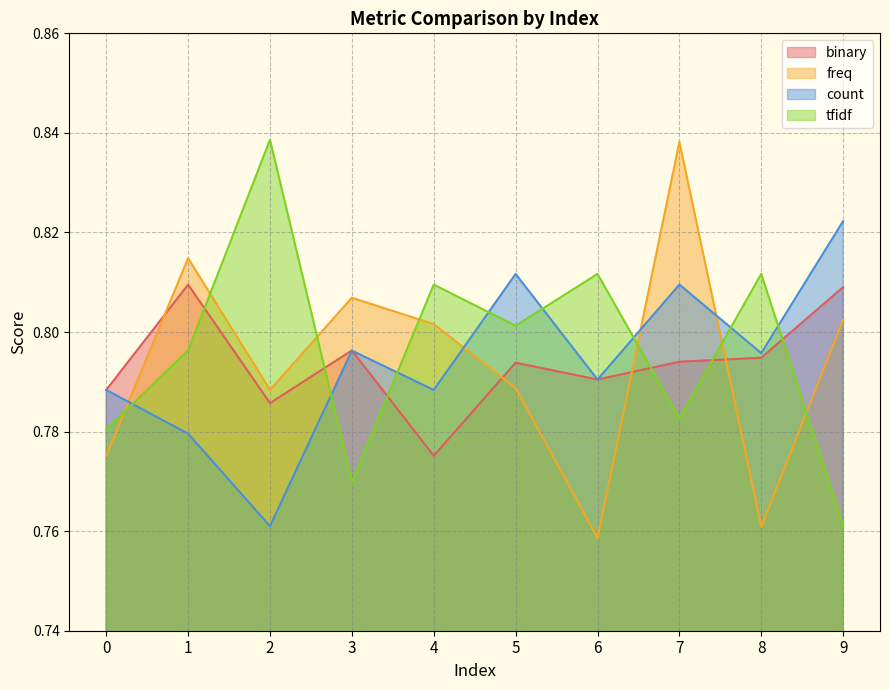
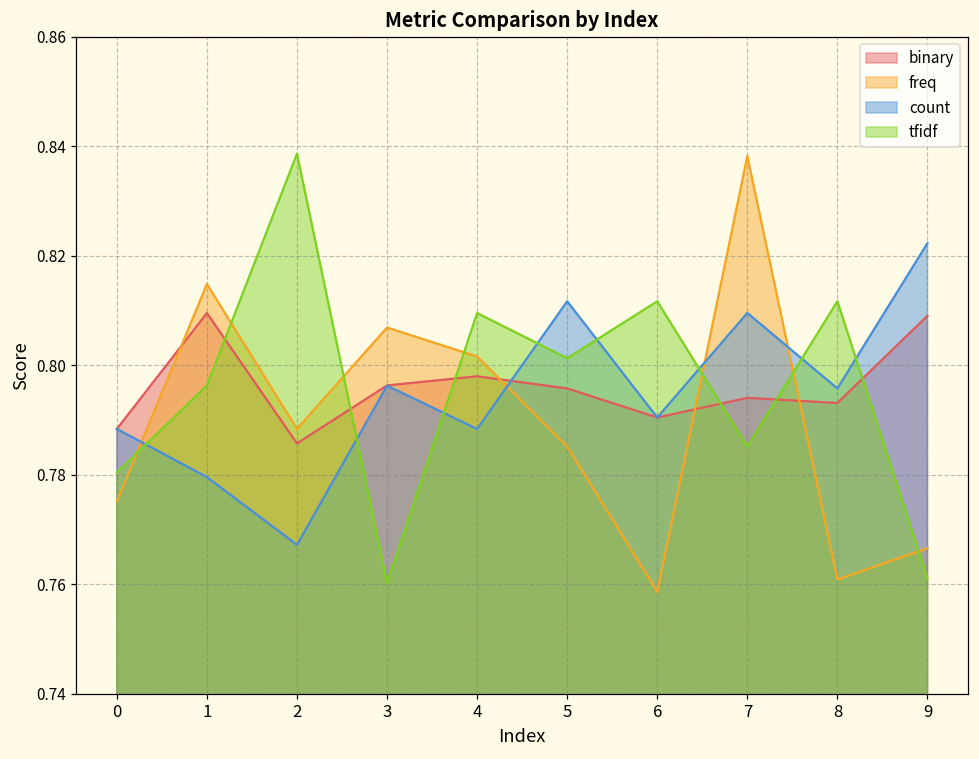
  {
    "binary": {
      "1": 0.810,
      "2": 0.786,
-     "4": 0.775,
-     "5": 0.794,
+     "4": 0.798,
+     "5": 0.796,
      "7": 0.794,
-     "8": 0.795,
+     "8": 0.793,
      "9": 0.809
    },
    "freq": {
      "0": 0.775,
      "1": 0.815,
      "2": 0.788,
      "3": 0.807,
      "4": 0.802,
-     "5": 0.789,
+     "5": 0.785,
      "6": 0.759,
      "7": 0.838,
      "8": 0.761,
-     "9": 0.803
+     "9": 0.767
    },
    "count": {
      "1": 0.780,
-     "2": 0.761,
+     "2": 0.767,
      "4": 0.788,
      "5": 0.812,
      "7": 0.810,
      "8": 0.796,
      "9": 0.822
    },
    "tfidf": {
      "0": 0.780,
      "1": 0.796,
      "2": 0.839,
-     "3": 0.770,
+     "3": 0.760,
      "4": 0.810,
      "5": 0.801,
      "6": 0.812,
-     "7": 0.783,
+     "7": 0.785,
      "8": 0.812,
      "9": 0.761
    }
  }
